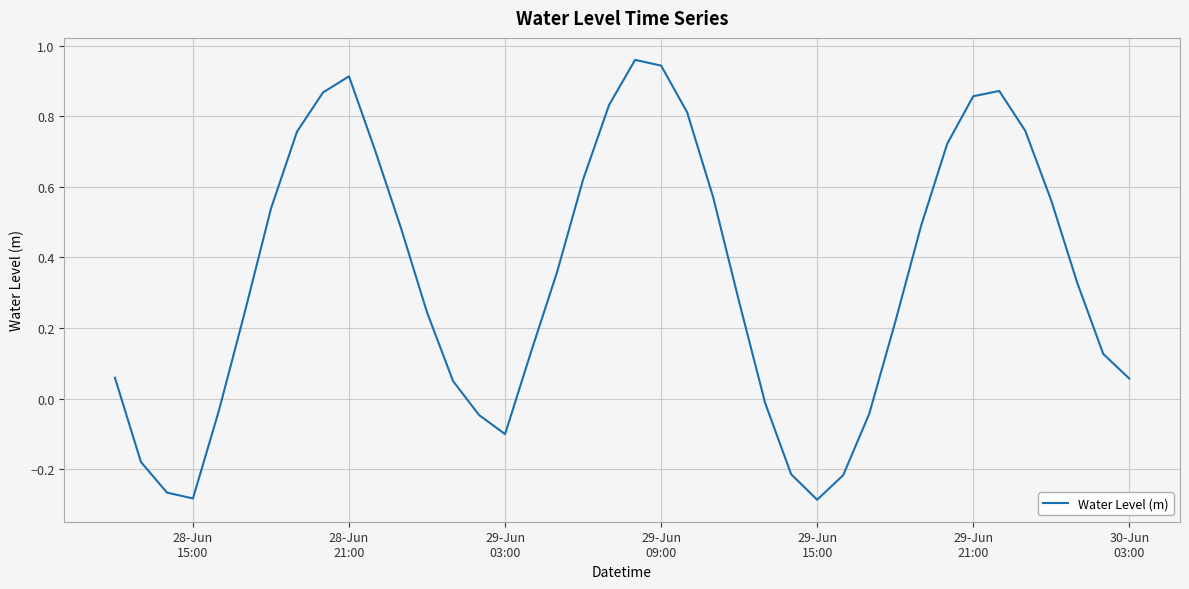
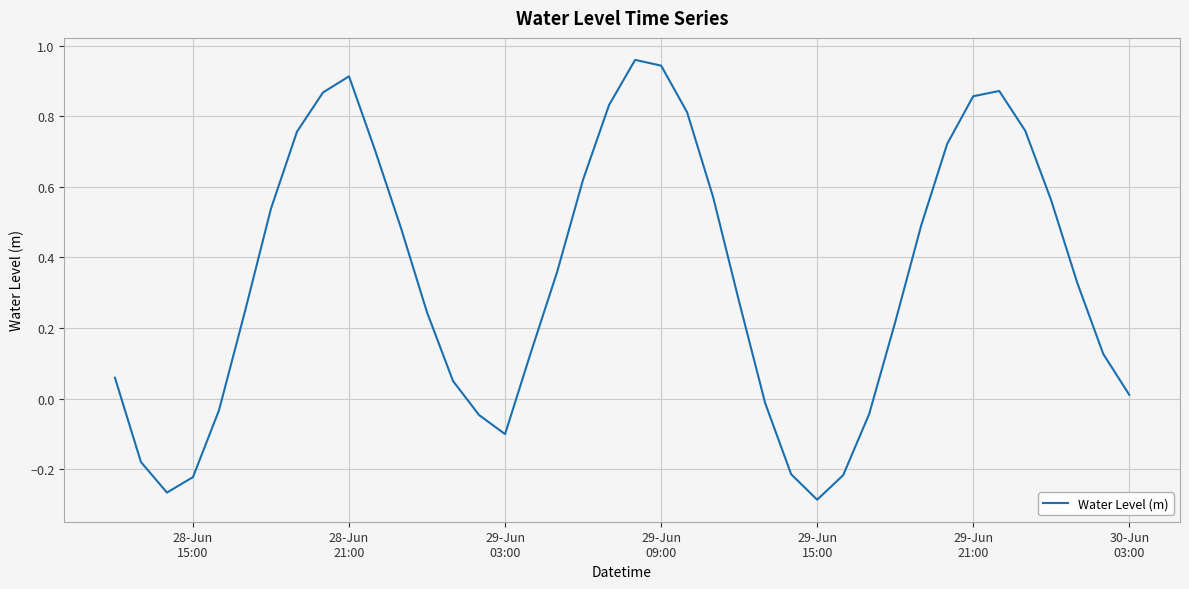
  {
-   "28-Jun 15:00": -0.28,
+   "28-Jun 15:00": -0.22,
    "28-Jun 21:00": 0.91,
    "29-Jun 03:00": -0.10,
    "29-Jun 09:00": 0.94,
    "29-Jun 15:00": -0.29,
    "29-Jun 21:00": 0.86,
-   "30-Jun 03:00": 0.06
+   "30-Jun 03:00": 0.01
  }
